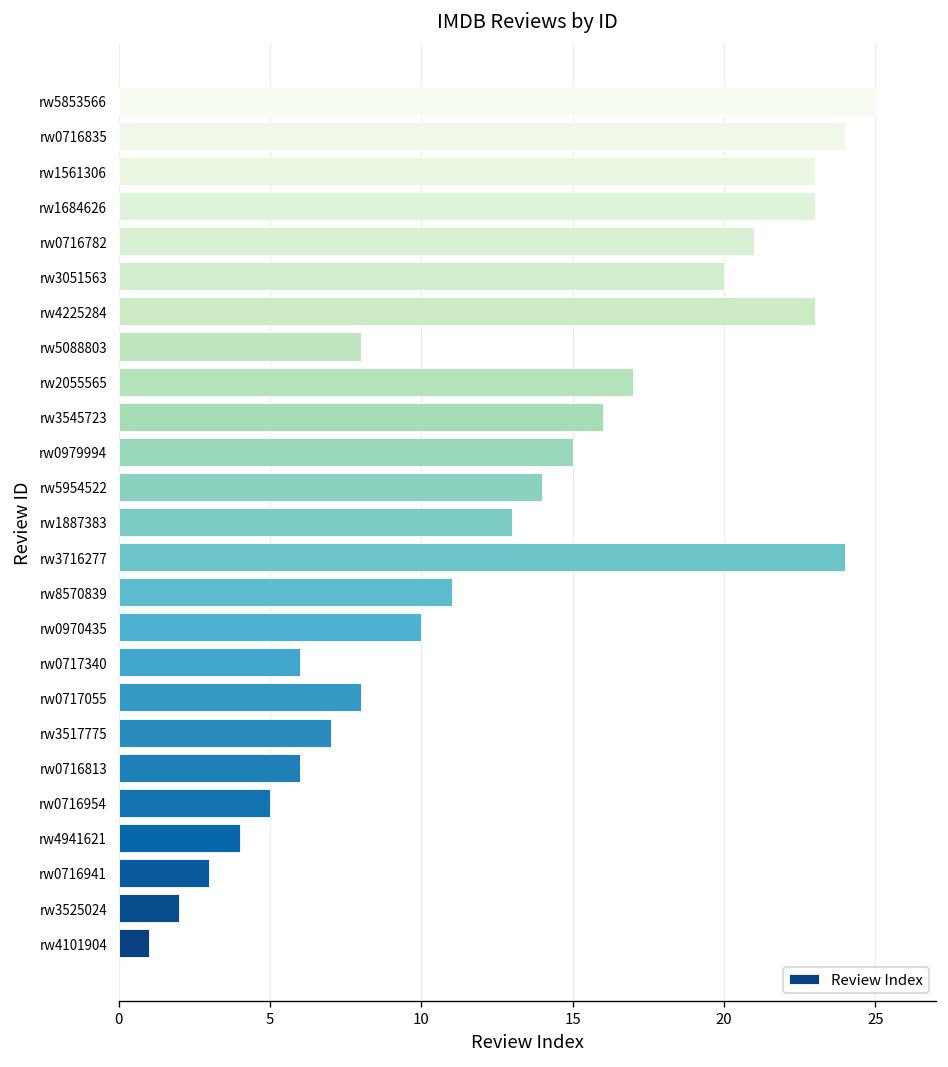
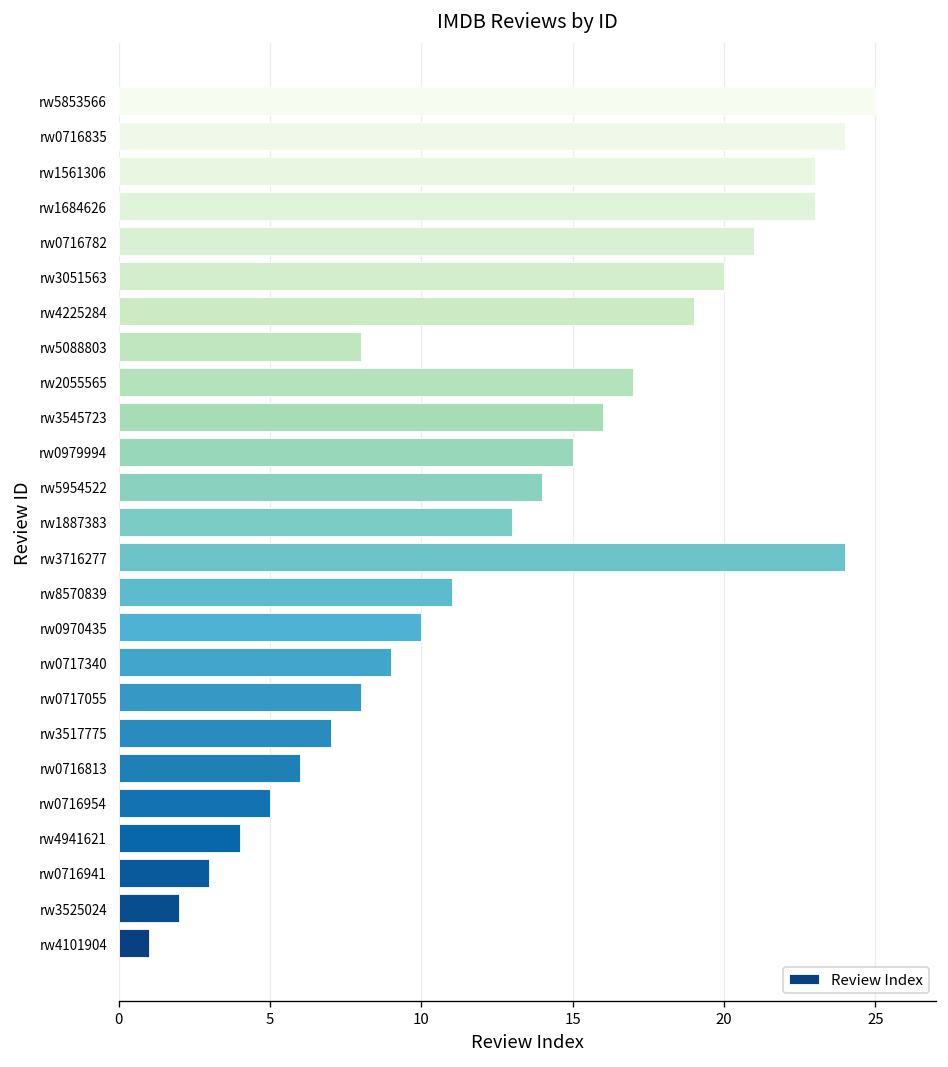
  {
    "rw5853566": 25,
    "rw0716835": 24,
    "rw1561306": 23,
    "rw1684626": 23,
    "rw0716782": 21,
    "rw3051563": 20,
-   "rw4225284": 23,
+   "rw4225284": 19,
    "rw5088803": 8,
    "rw2055565": 17,
    "rw3545723": 16,
    "rw0979994": 15,
    "rw5954522": 14,
    "rw1887383": 13,
    "rw3716277": 24,
    "rw8570839": 11,
    "rw0970435": 10,
-   "rw0717340": 6,
+   "rw0717340": 9,
    "rw0717055": 8,
    "rw3517775": 7,
    "rw0716813": 6,
    "rw0716954": 5,
    "rw4941621": 4,
    "rw0716941": 3,
    "rw3525024": 2,
    "rw4101904": 1
  }
